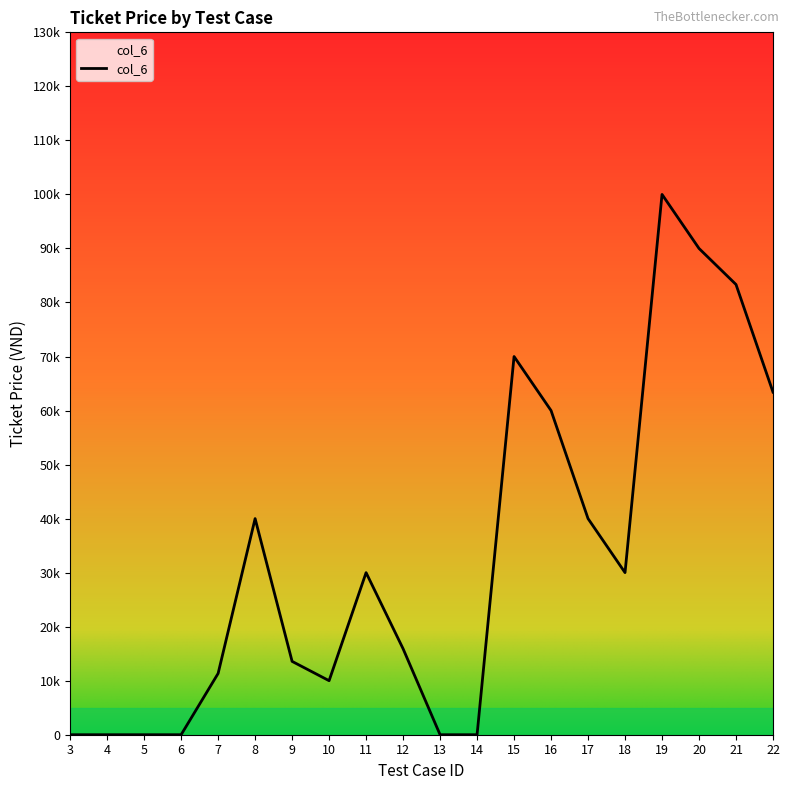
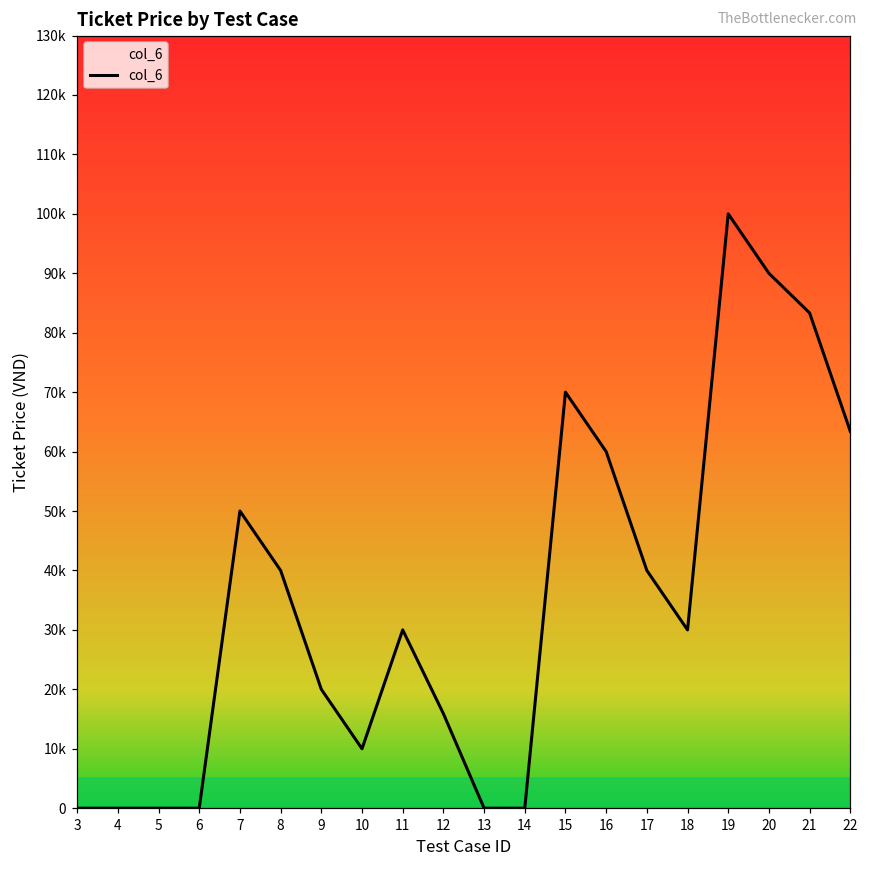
  {
-   "7": 11000,
+   "7": 50000,
    "8": 40000,
-   "9": 14000,
+   "9": 20000,
    "10": 10000,
    "11": 30000,
    "12": 16000,
    "15": 70000,
    "16": 60000,
    "17": 40000,
    "18": 30000,
    "19": 100000,
    "20": 90000,
    "21": 83000,
    "22": 63000
  }
